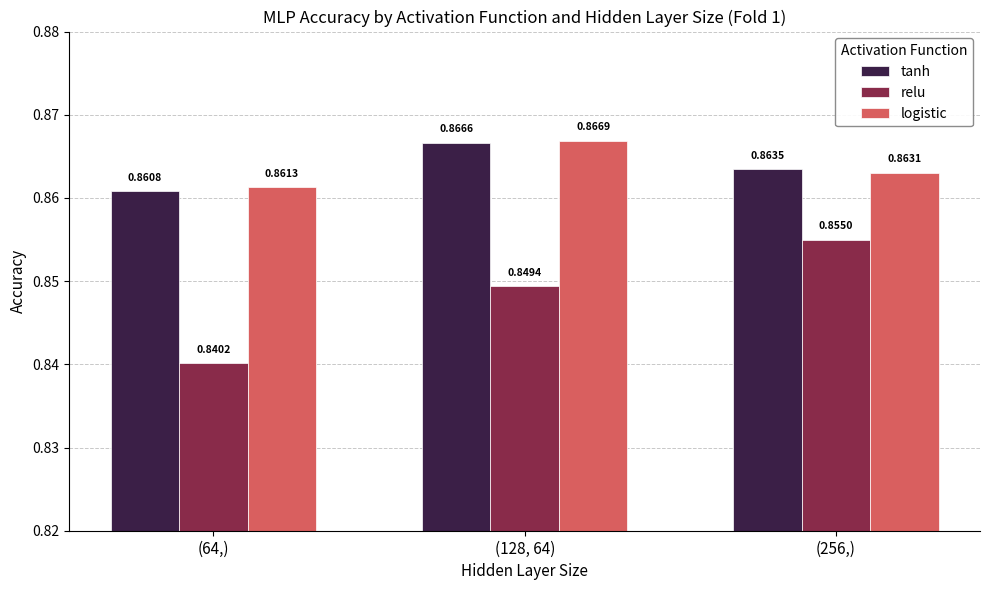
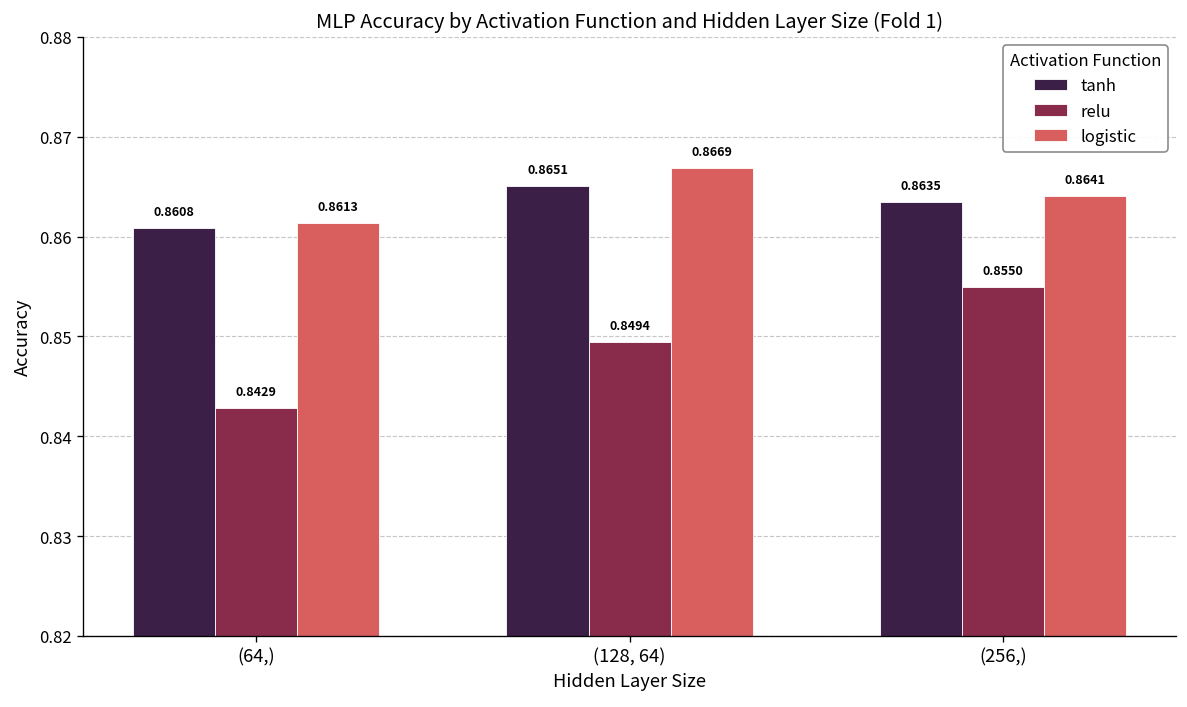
  {
    "tanh": {
      "(64,)": 0.8608,
-     "(128, 64)": 0.8666,
+     "(128, 64)": 0.8651,
      "(256,)": 0.8635
    },
    "relu": {
-     "(64,)": 0.8402,
+     "(64,)": 0.8429,
      "(128, 64)": 0.8494,
      "(256,)": 0.8550
    },
    "logistic": {
      "(64,)": 0.8613,
      "(128, 64)": 0.8669,
-     "(256,)": 0.8631
+     "(256,)": 0.8641
    }
  }
